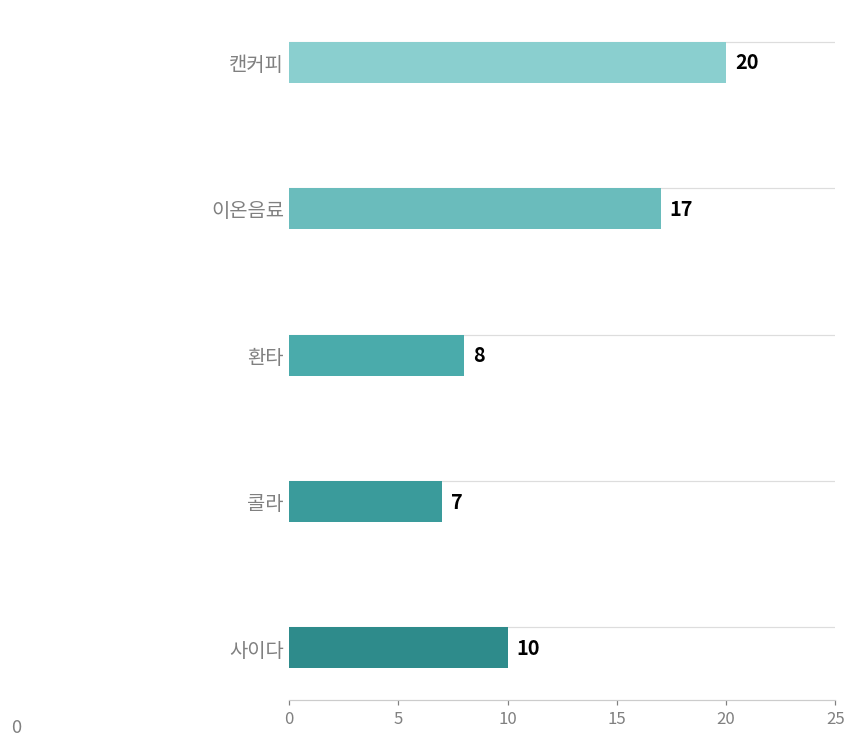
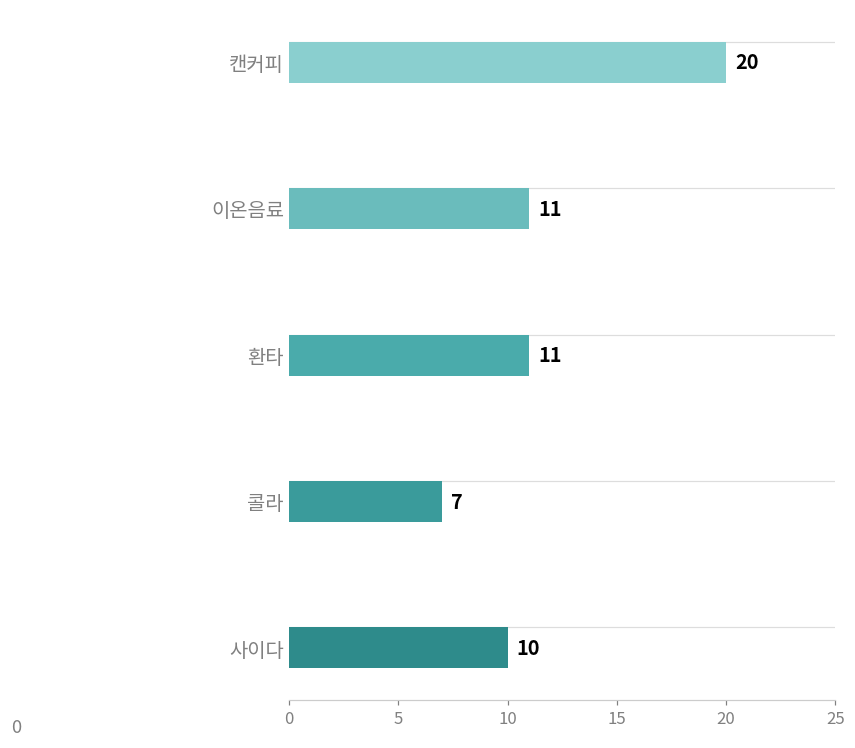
  {
    "캔커피": 20,
-   "이온음료": 17,
-   "환타": 8,
+   "이온음료": 11,
+   "환타": 11,
    "콜라": 7,
    "사이다": 10
  }
